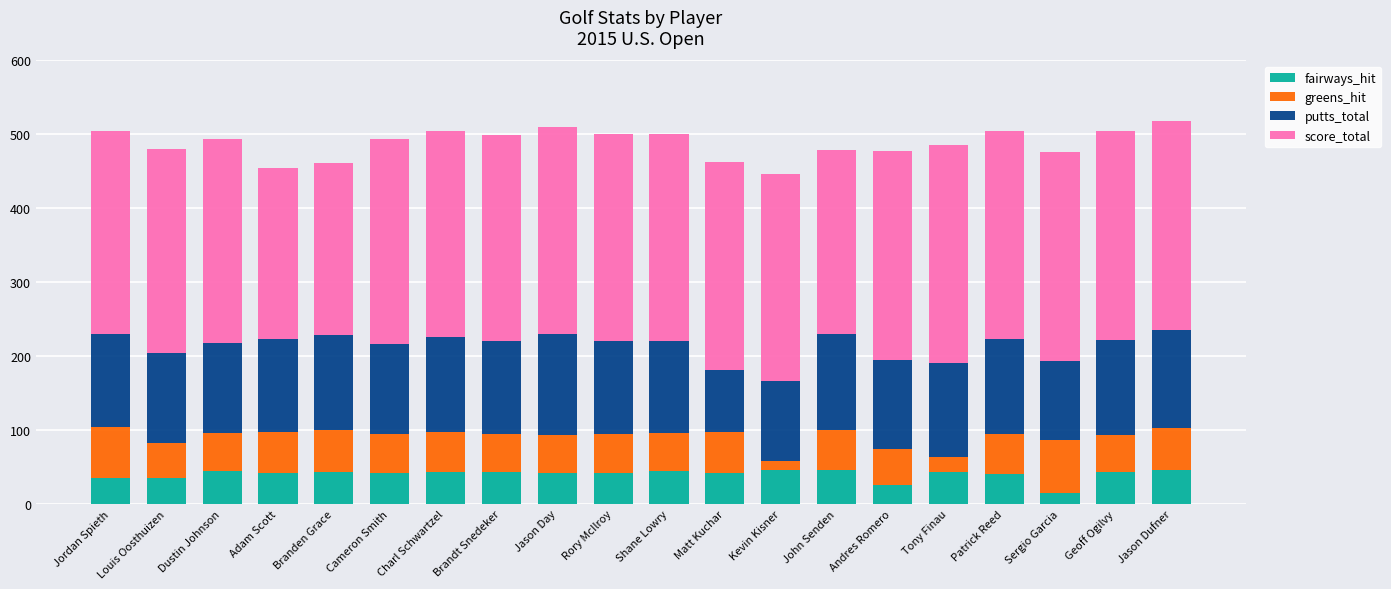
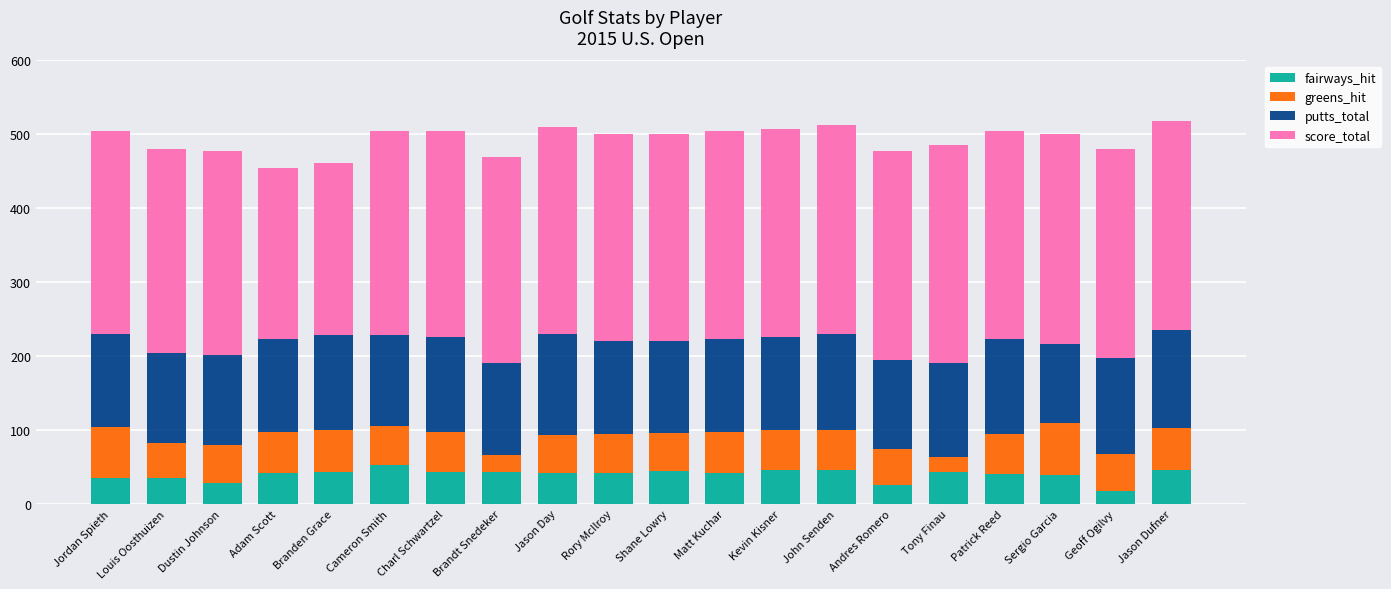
  {
    "fairways_hit": {
      "Jordan Spieth": 40,
      "Louis Oosthuizen": 40,
-     "Dustin Johnson": 50,
+     "Dustin Johnson": 30,
      "Adam Scott": 40,
      "Branden Grace": 40,
-     "Cameron Smith": 40,
+     "Cameron Smith": 50,
      "Charl Schwartzel": 40,
      "Brandt Snedeker": 40,
      "Jason Day": 40,
      "Rory McIlroy": 40,
      "Shane Lowry": 40,
      "Matt Kuchar": 40,
      "Kevin Kisner": 50,
      "John Senden": 50,
      "Andres Romero": 30,
      "Tony Finau": 40,
      "Patrick Reed": 40,
-     "Sergio Garcia": 20,
-     "Geoff Ogilvy": 40,
+     "Sergio Garcia": 40,
+     "Geoff Ogilvy": 20,
      "Jason Dufner": 50
    },
    "greens_hit": {
      "Jordan Spieth": 70,
      "Louis Oosthuizen": 50,
      "Dustin Johnson": 50,
      "Adam Scott": 60,
      "Branden Grace": 60,
      "Cameron Smith": 50,
      "Charl Schwartzel": 50,
-     "Brandt Snedeker": 50,
+     "Brandt Snedeker": 20,
      "Jason Day": 50,
      "Rory McIlroy": 50,
      "Shane Lowry": 50,
      "Matt Kuchar": 60,
-     "Kevin Kisner": 10,
+     "Kevin Kisner": 50,
      "John Senden": 50,
      "Andres Romero": 50,
      "Tony Finau": 20,
      "Patrick Reed": 50,
      "Sergio Garcia": 70,
      "Geoff Ogilvy": 50,
      "Jason Dufner": 60
    },
    "putts_total": {
      "Jordan Spieth": 130,
      "Louis Oosthuizen": 120,
      "Dustin Johnson": 120,
      "Adam Scott": 130,
      "Branden Grace": 130,
      "Cameron Smith": 120,
      "Charl Schwartzel": 130,
      "Brandt Snedeker": 130,
      "Jason Day": 140,
      "Rory McIlroy": 130,
      "Shane Lowry": 130,
-     "Matt Kuchar": 80,
-     "Kevin Kisner": 110,
+     "Matt Kuchar": 130,
+     "Kevin Kisner": 130,
      "John Senden": 130,
      "Andres Romero": 120,
      "Tony Finau": 130,
      "Patrick Reed": 130,
      "Sergio Garcia": 110,
      "Geoff Ogilvy": 130,
      "Jason Dufner": 130
    },
    "score_total": {
      "Jordan Spieth": 280,
      "Louis Oosthuizen": 280,
      "Dustin Johnson": 280,
      "Adam Scott": 230,
      "Branden Grace": 230,
      "Cameron Smith": 280,
      "Charl Schwartzel": 280,
      "Brandt Snedeker": 280,
      "Jason Day": 280,
      "Rory McIlroy": 280,
      "Shane Lowry": 280,
      "Matt Kuchar": 280,
      "Kevin Kisner": 280,
-     "John Senden": 250,
+     "John Senden": 280,
      "Andres Romero": 280,
      "Tony Finau": 300,
      "Patrick Reed": 280,
      "Sergio Garcia": 280,
      "Geoff Ogilvy": 280,
      "Jason Dufner": 280
    }
  }
